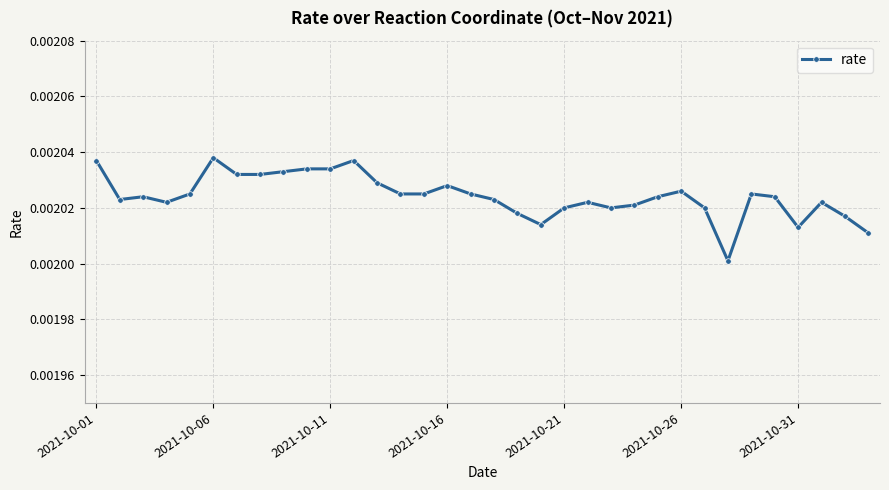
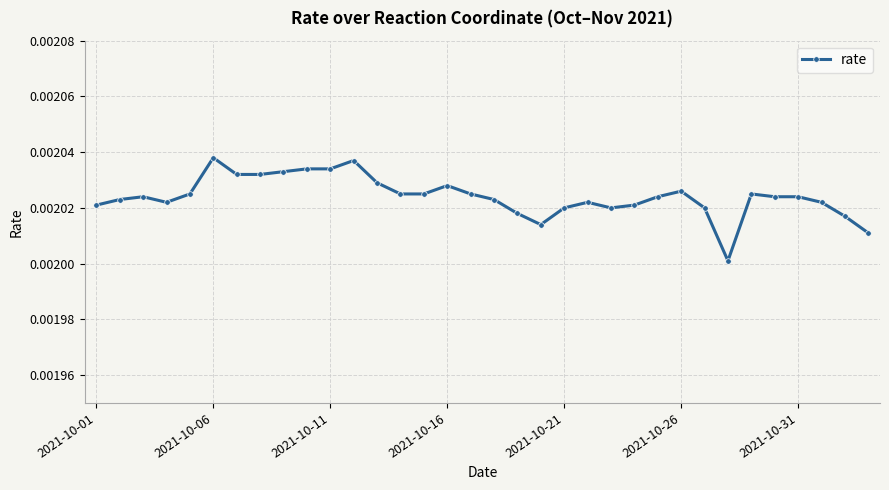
  {
-   "2021-10-01": 0.002037,
+   "2021-10-01": 0.002021,
    "2021-10-06": 0.002038,
    "2021-10-11": 0.002034,
    "2021-10-16": 0.002028,
    "2021-10-21": 0.002020,
    "2021-10-26": 0.002026,
-   "2021-10-31": 0.002013
+   "2021-10-31": 0.002024
  }
